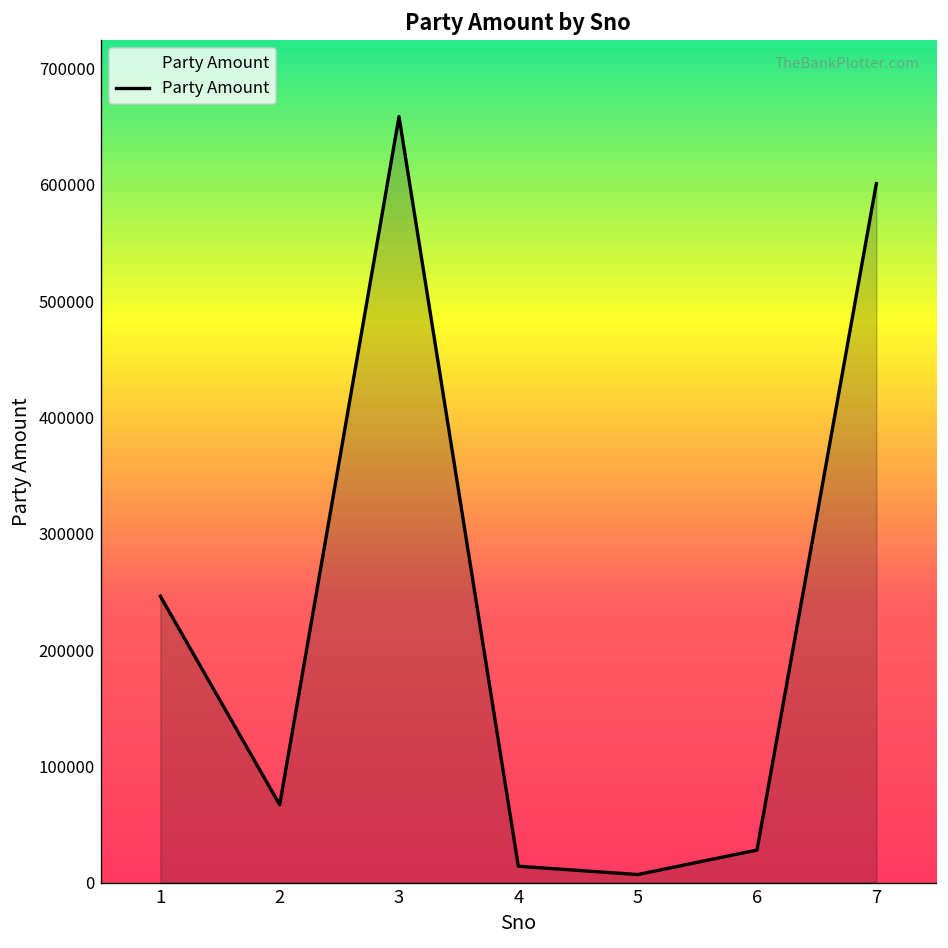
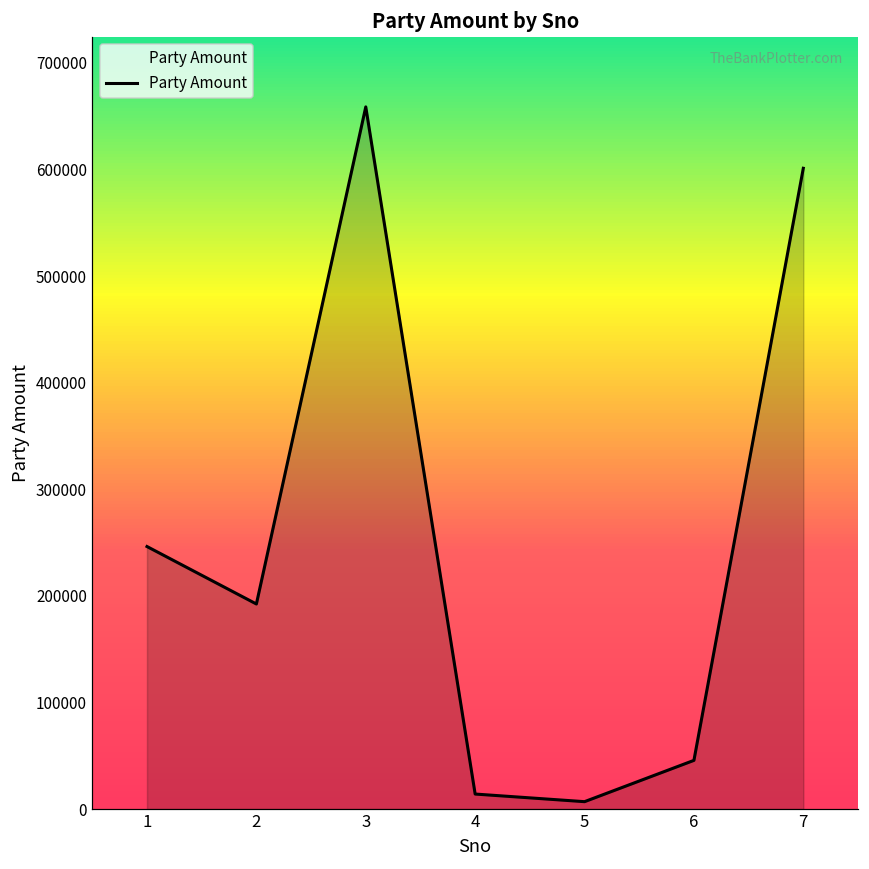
  {
    "1": 250000,
-   "2": 70000,
+   "2": 190000,
    "3": 660000,
    "4": 10000,
    "5": 10000,
-   "6": 30000,
+   "6": 50000,
    "7": 600000
  }
